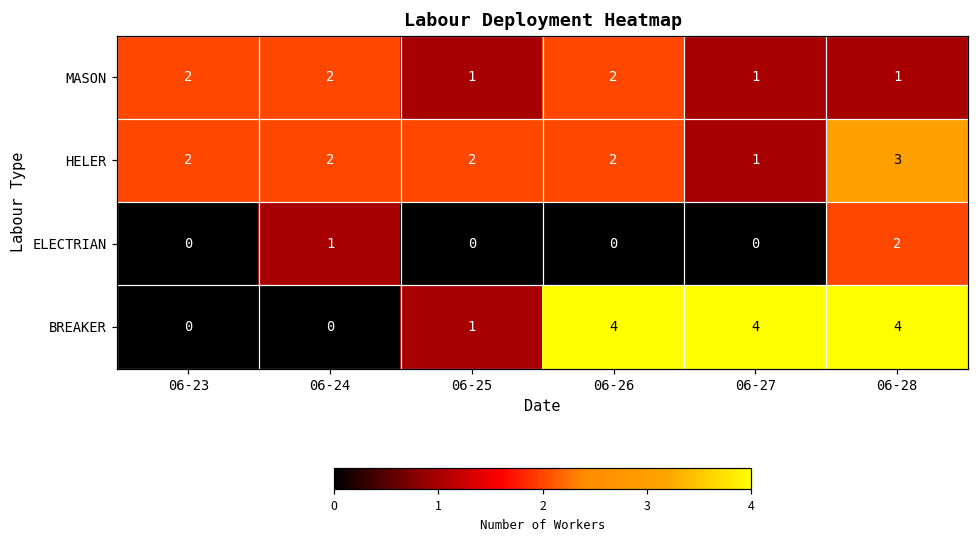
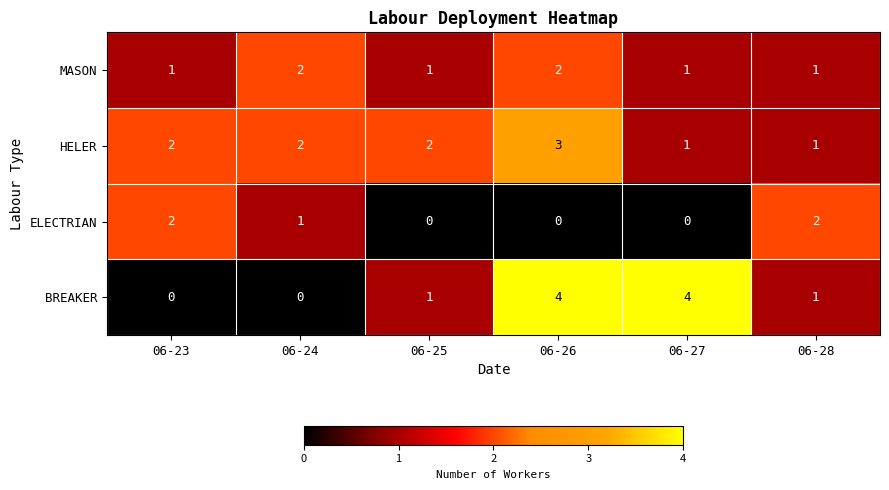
  {
    "MASON": {
-     "06-23": 2,
+     "06-23": 1,
      "06-24": 2,
      "06-25": 1,
      "06-26": 2,
      "06-27": 1,
      "06-28": 1
    },
    "HELER": {
      "06-23": 2,
      "06-24": 2,
      "06-25": 2,
-     "06-26": 2,
+     "06-26": 3,
      "06-27": 1,
-     "06-28": 3
+     "06-28": 1
    },
    "ELECTRIAN": {
-     "06-23": 0,
+     "06-23": 2,
      "06-24": 1,
      "06-25": 0,
      "06-26": 0,
      "06-27": 0,
      "06-28": 2
    },
    "BREAKER": {
      "06-23": 0,
      "06-24": 0,
      "06-25": 1,
      "06-26": 4,
      "06-27": 4,
-     "06-28": 4
+     "06-28": 1
    }
  }
